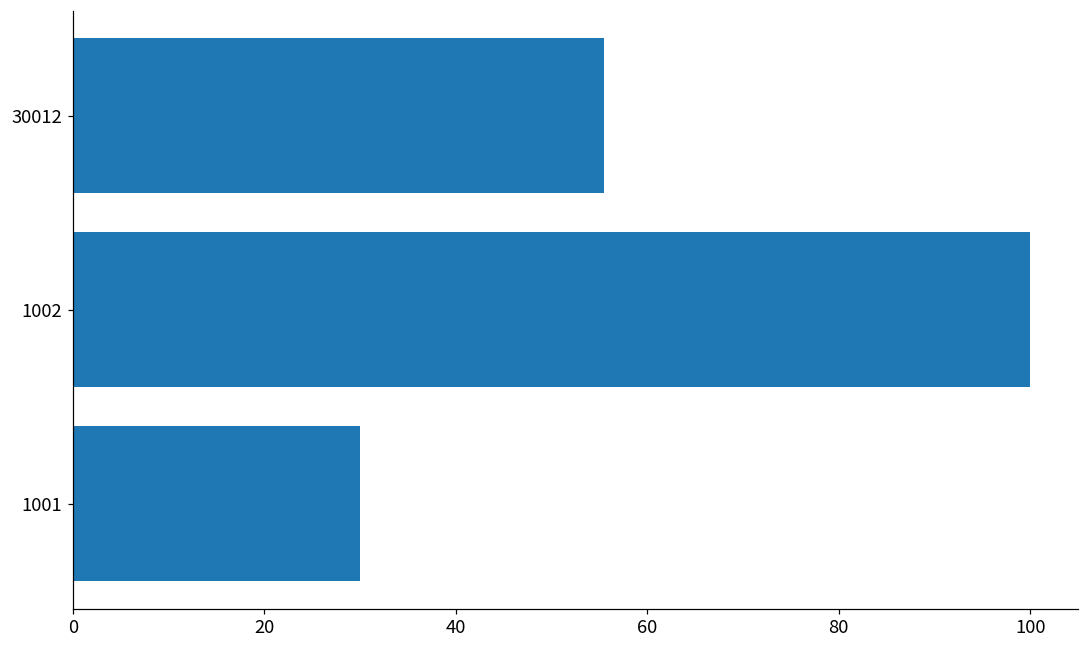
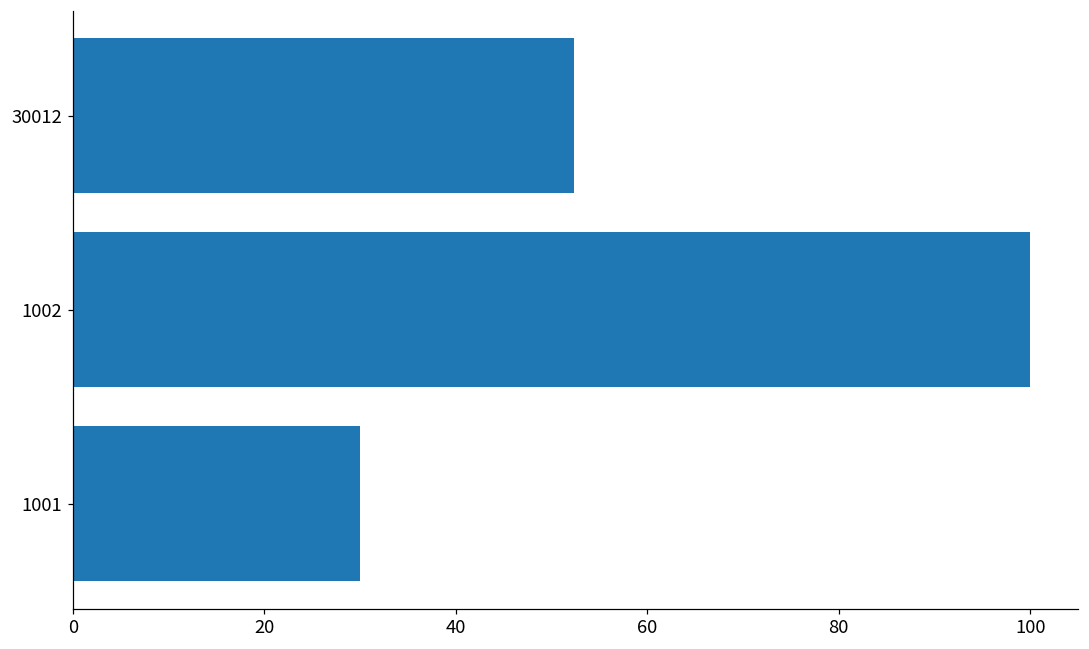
  {
-   "30012": 56,
+   "30012": 52,
    "1002": 100,
    "1001": 30
  }
